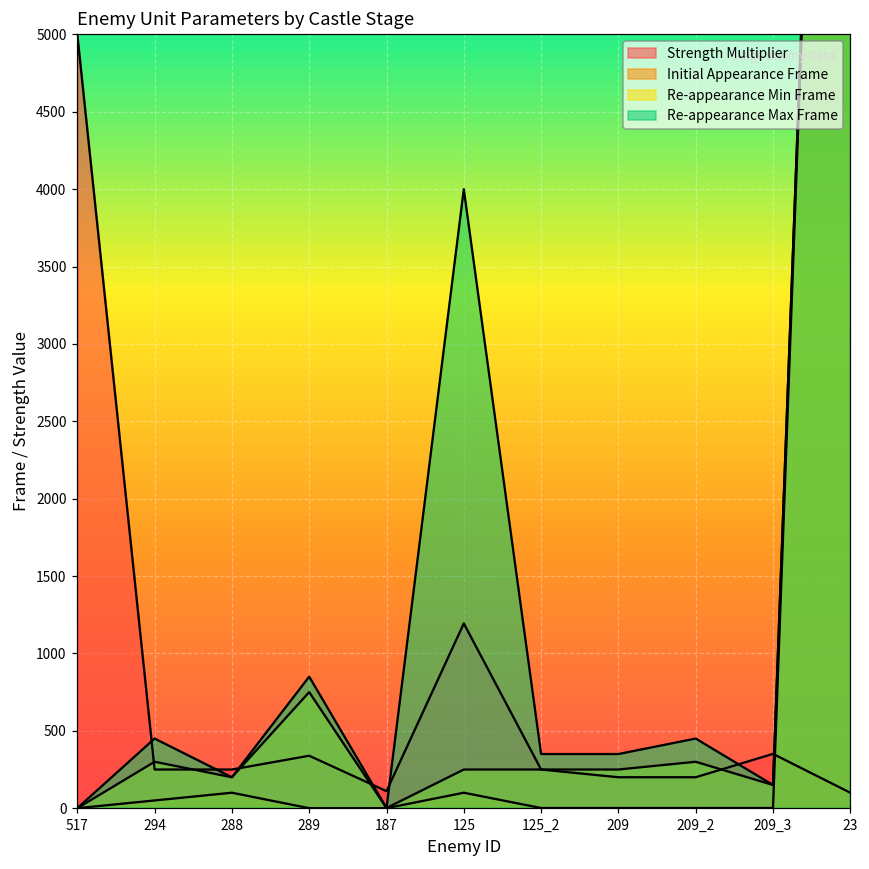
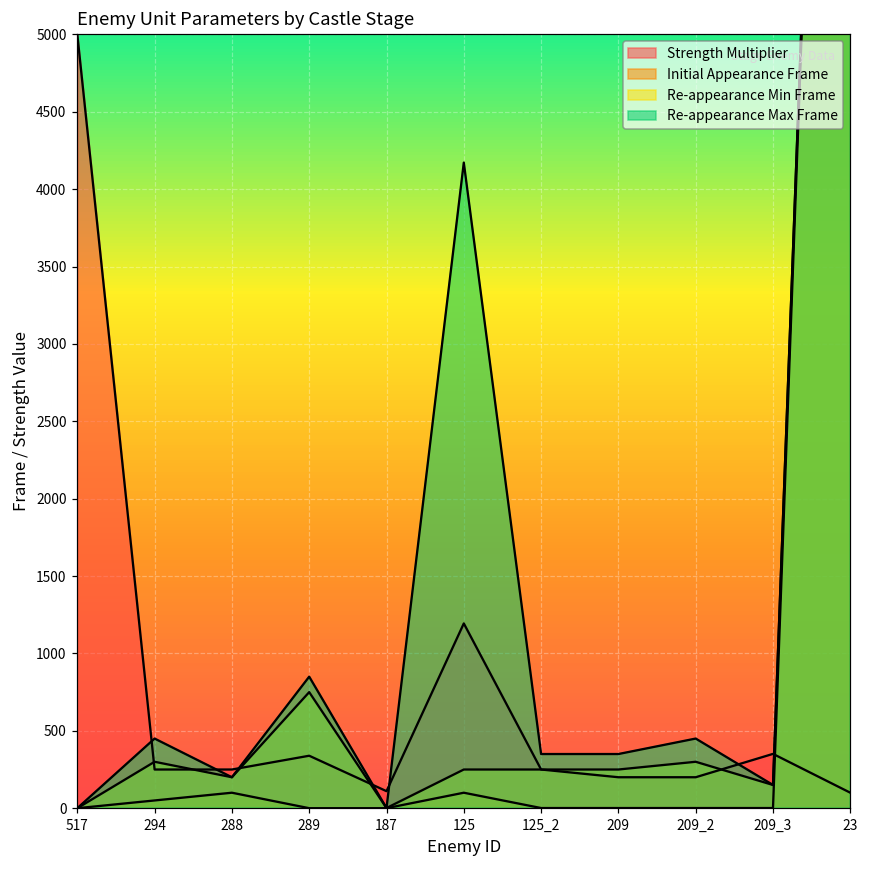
  {
    "Strength Multiplier": {
      "517": 5000,
      "294": 250,
      "288": 250,
      "289": 340,
      "187": 110,
      "125": 1190,
      "209": 200,
      "209_2": 200,
      "209_3": 350,
      "23": 100
    },
    "Initial Appearance Frame": {
      "294": 50,
      "288": 100,
      "289": 0,
      "125": 100,
      "125_2": 0,
      "209": 0,
      "209_2": 0,
      "209_3": 0
    },
    "Re-appearance Min Frame": {
      "294": 300,
      "289": 750,
      "125": 250,
      "209": 250,
      "209_2": 300
    },
    "Re-appearance Max Frame": {
      "294": 450,
      "289": 850,
-     "125": 4000,
+     "125": 4170,
      "125_2": 350,
      "209": 350,
      "209_2": 450
    }
  }
